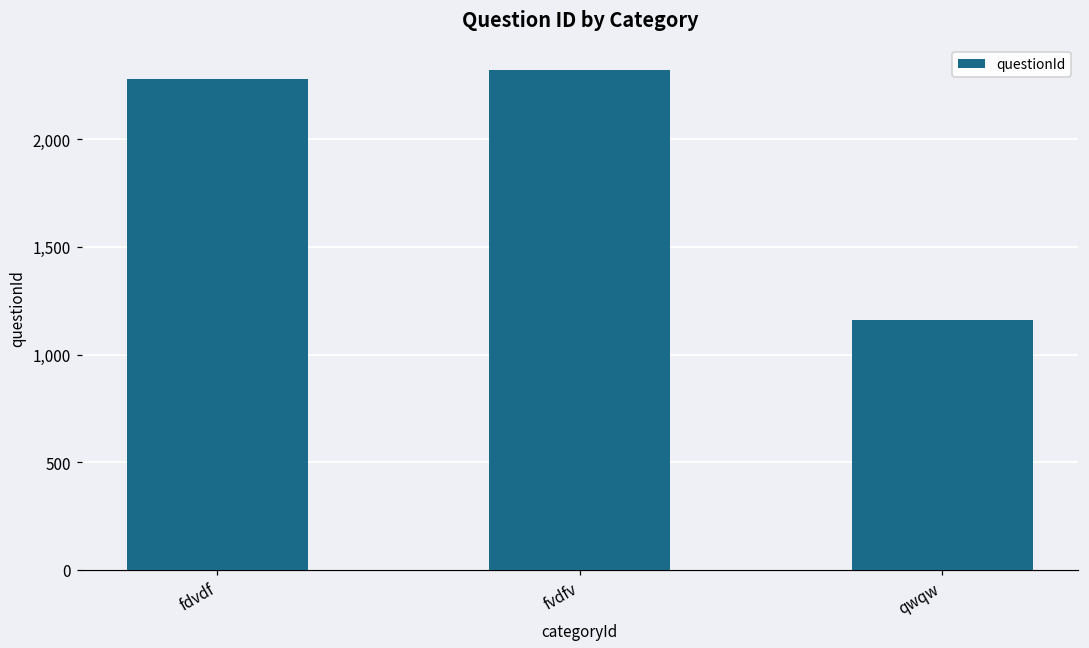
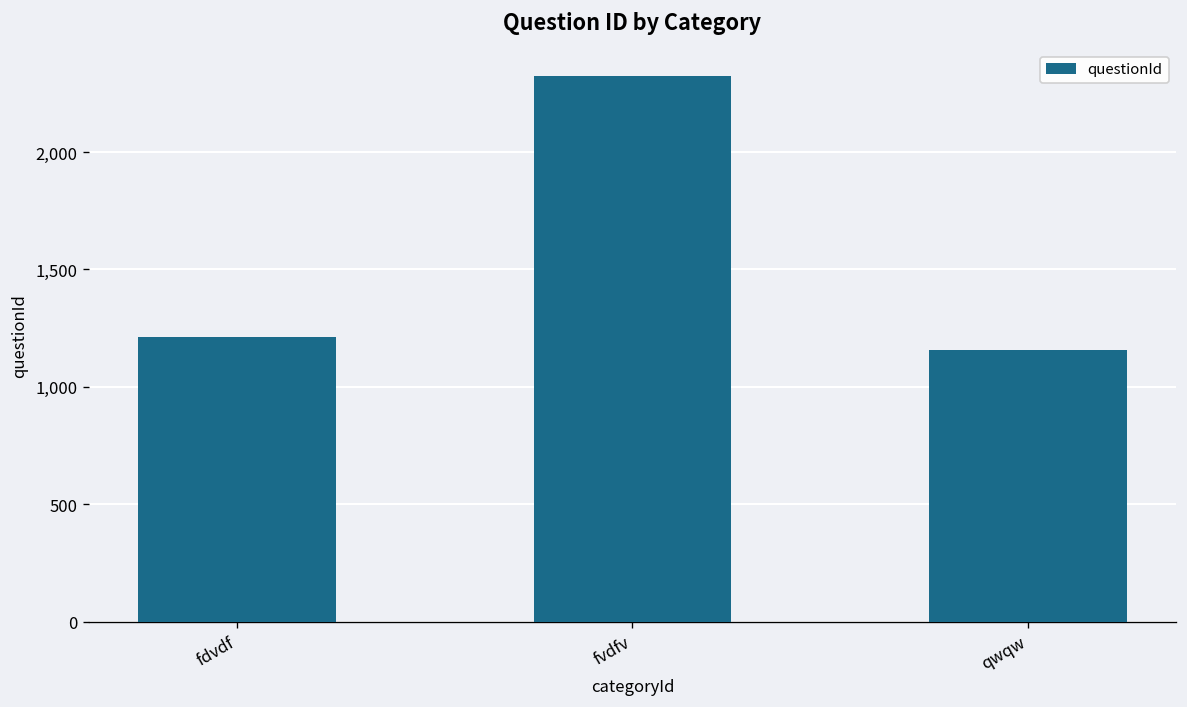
  {
-   "fdvdf": "2,280",
+   "fdvdf": "1,210",
    "fvdfv": "2,320",
    "qwqw": "1,160"
  }
